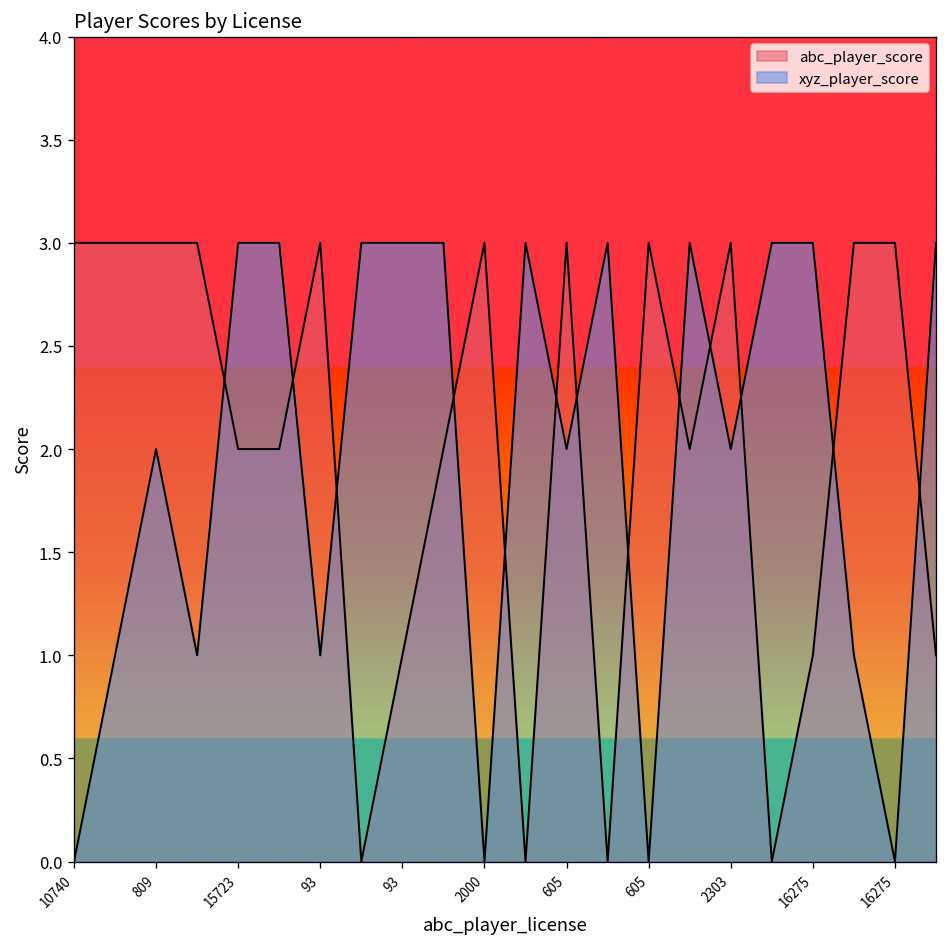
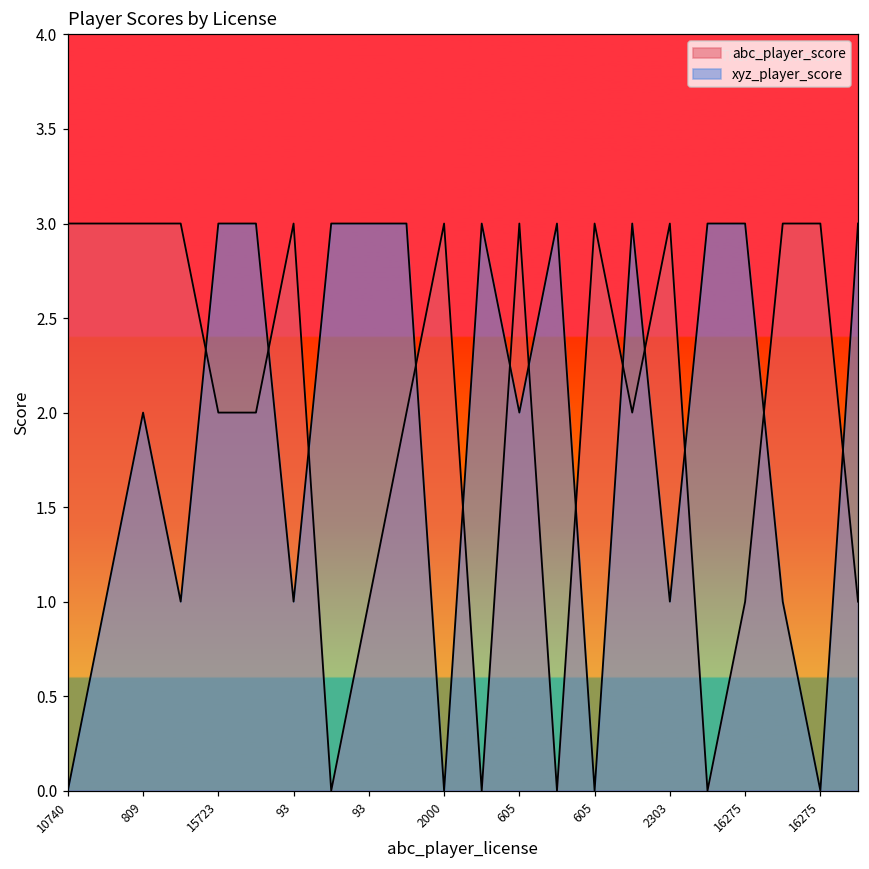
  {
    "abc_player_score": {
      "10740": 3,
      "809": 3,
      "15723": 2,
      "2000": 3,
      "2303": 3
    },
    "xyz_player_score": {
      "10740": 0,
      "809": 2,
      "15723": 3,
      "2000": 0,
-     "2303": 2
+     "2303": 1
    }
  }
